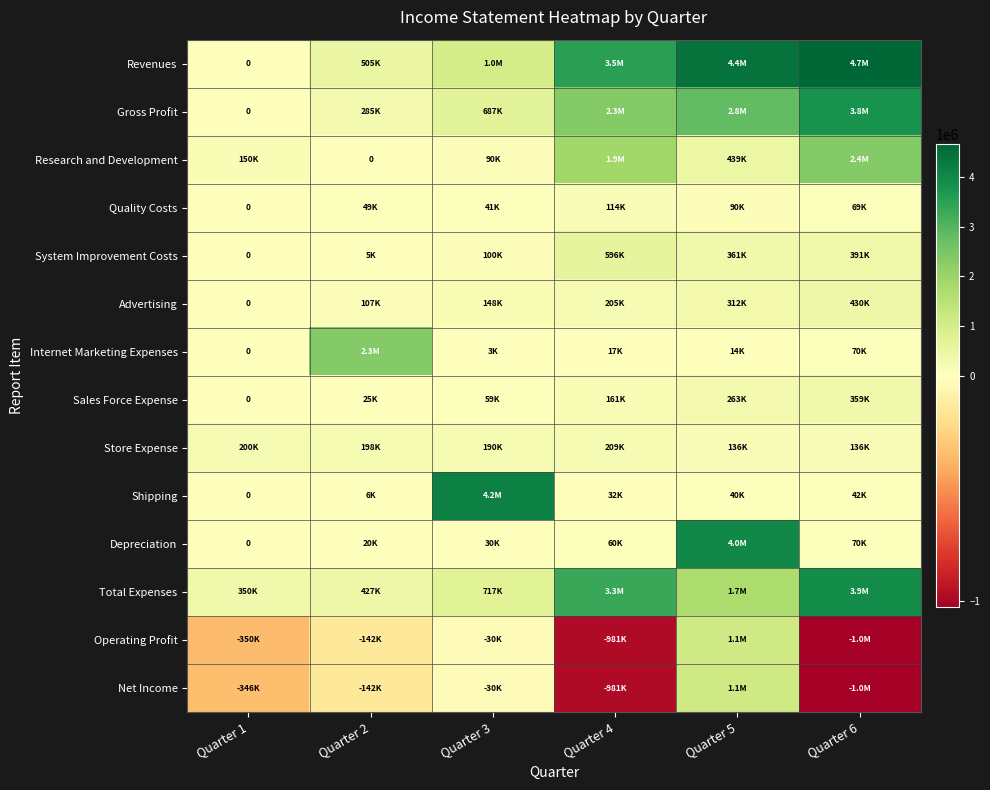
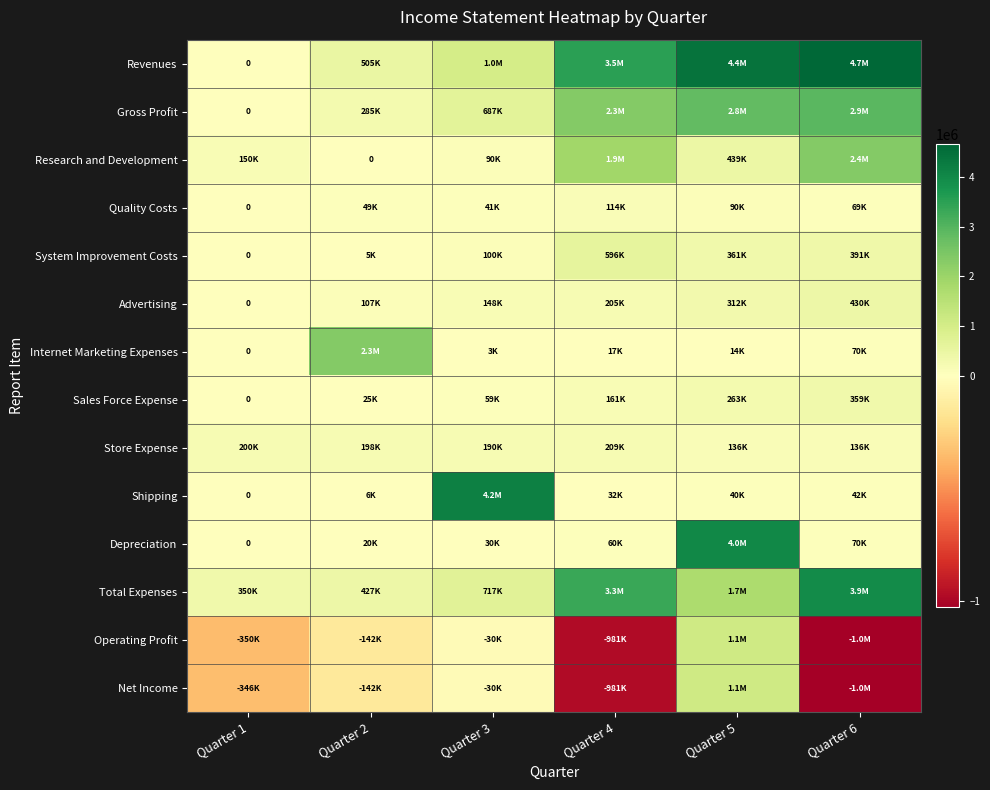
  {
    "Revenues": {
      "Quarter 1": "0",
      "Quarter 2": "505K",
      "Quarter 3": "1.0M",
      "Quarter 4": "3.5M",
      "Quarter 5": "4.4M",
      "Quarter 6": "4.7M"
    },
    "Gross Profit": {
      "Quarter 1": "0",
      "Quarter 2": "285K",
      "Quarter 3": "687K",
      "Quarter 4": "2.3M",
      "Quarter 5": "2.8M",
-     "Quarter 6": "3.8M"
+     "Quarter 6": "2.9M"
    },
    "Research and Development": {
      "Quarter 1": "150K",
      "Quarter 2": "0",
      "Quarter 3": "90K",
      "Quarter 4": "1.9M",
      "Quarter 5": "439K",
      "Quarter 6": "2.4M"
    },
    "Quality Costs": {
      "Quarter 1": "0",
      "Quarter 2": "49K",
      "Quarter 3": "41K",
      "Quarter 4": "114K",
      "Quarter 5": "90K",
      "Quarter 6": "69K"
    },
    "System Improvement Costs": {
      "Quarter 1": "0",
      "Quarter 2": "5K",
      "Quarter 3": "100K",
      "Quarter 4": "596K",
      "Quarter 5": "361K",
      "Quarter 6": "391K"
    },
    "Advertising": {
      "Quarter 1": "0",
      "Quarter 2": "107K",
      "Quarter 3": "148K",
      "Quarter 4": "205K",
      "Quarter 5": "312K",
      "Quarter 6": "430K"
    },
    "Internet Marketing Expenses": {
      "Quarter 1": "0",
      "Quarter 2": "2.3M",
      "Quarter 3": "3K",
      "Quarter 4": "17K",
      "Quarter 5": "14K",
      "Quarter 6": "70K"
    },
    "Sales Force Expense": {
      "Quarter 1": "0",
      "Quarter 2": "25K",
      "Quarter 3": "59K",
      "Quarter 4": "161K",
      "Quarter 5": "263K",
      "Quarter 6": "359K"
    },
    "Store Expense": {
      "Quarter 1": "200K",
      "Quarter 2": "198K",
      "Quarter 3": "190K",
      "Quarter 4": "209K",
      "Quarter 5": "136K",
      "Quarter 6": "136K"
    },
    "Shipping": {
      "Quarter 1": "0",
      "Quarter 2": "6K",
      "Quarter 3": "4.2M",
      "Quarter 4": "32K",
      "Quarter 5": "40K",
      "Quarter 6": "42K"
    },
    "Depreciation": {
      "Quarter 1": "0",
      "Quarter 2": "20K",
      "Quarter 3": "30K",
      "Quarter 4": "60K",
      "Quarter 5": "4.0M",
      "Quarter 6": "70K"
    },
    "Total Expenses": {
      "Quarter 1": "350K",
      "Quarter 2": "427K",
      "Quarter 3": "717K",
      "Quarter 4": "3.3M",
      "Quarter 5": "1.7M",
      "Quarter 6": "3.9M"
    },
    "Operating Profit": {
      "Quarter 1": "-350K",
      "Quarter 2": "-142K",
      "Quarter 3": "-30K",
      "Quarter 4": "-981K",
      "Quarter 5": "1.1M",
      "Quarter 6": "-1.0M"
    },
    "Net Income": {
      "Quarter 1": "-346K",
      "Quarter 2": "-142K",
      "Quarter 3": "-30K",
      "Quarter 4": "-981K",
      "Quarter 5": "1.1M",
      "Quarter 6": "-1.0M"
    }
  }
